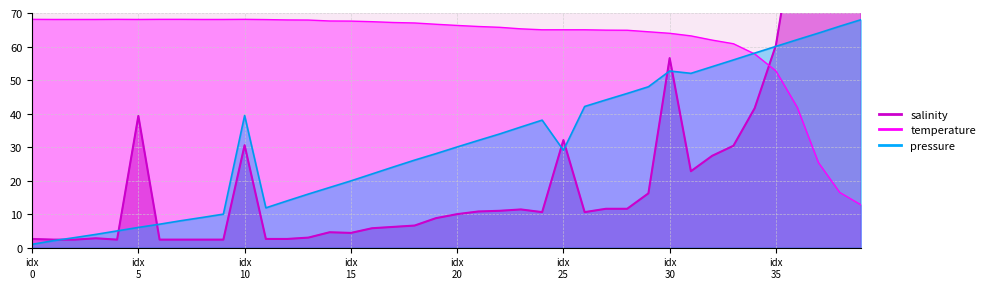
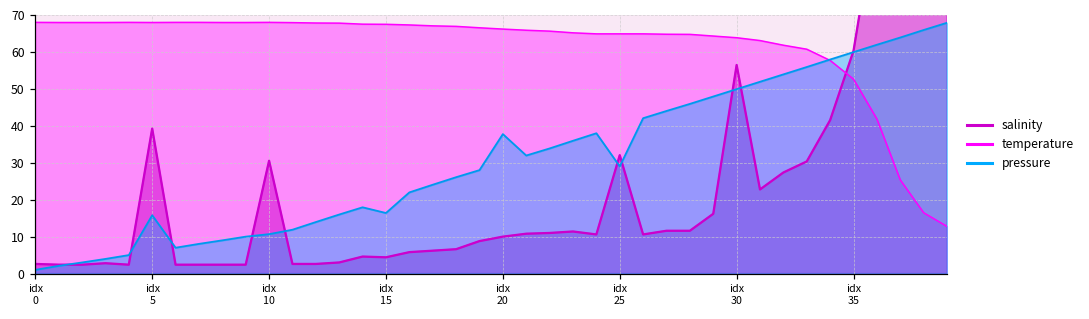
  {
    "salinity": {
      "idx 0": 3,
      "idx 5": 39,
      "idx 10": 31,
      "idx 15": 4,
      "idx 20": 10,
      "idx 25": 32,
      "idx 30": 57
    },
    "pressure": {
      "idx 0": 1,
-     "idx 5": 6,
-     "idx 10": 39,
-     "idx 15": 20,
-     "idx 20": 30,
+     "idx 5": 16,
+     "idx 10": 11,
+     "idx 15": 16,
+     "idx 20": 38,
      "idx 25": 29,
-     "idx 30": 53
+     "idx 30": 50
    }
  }
